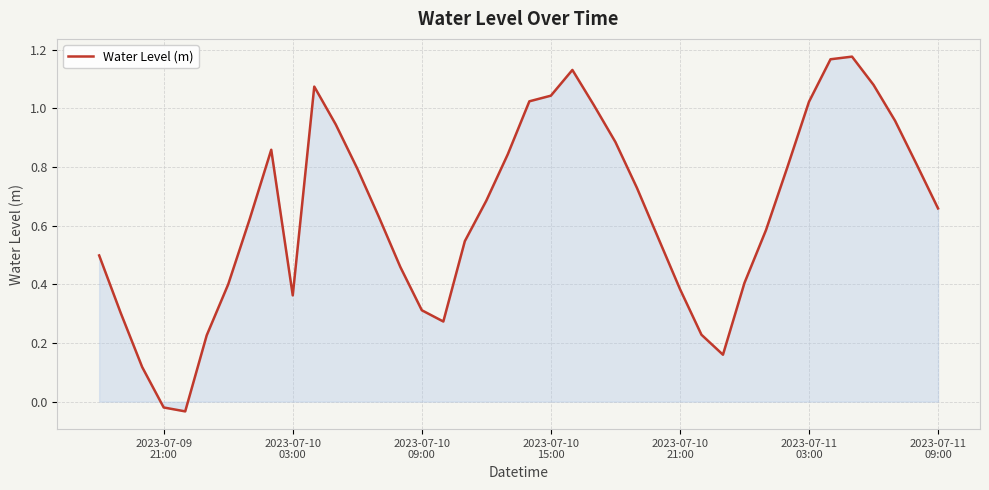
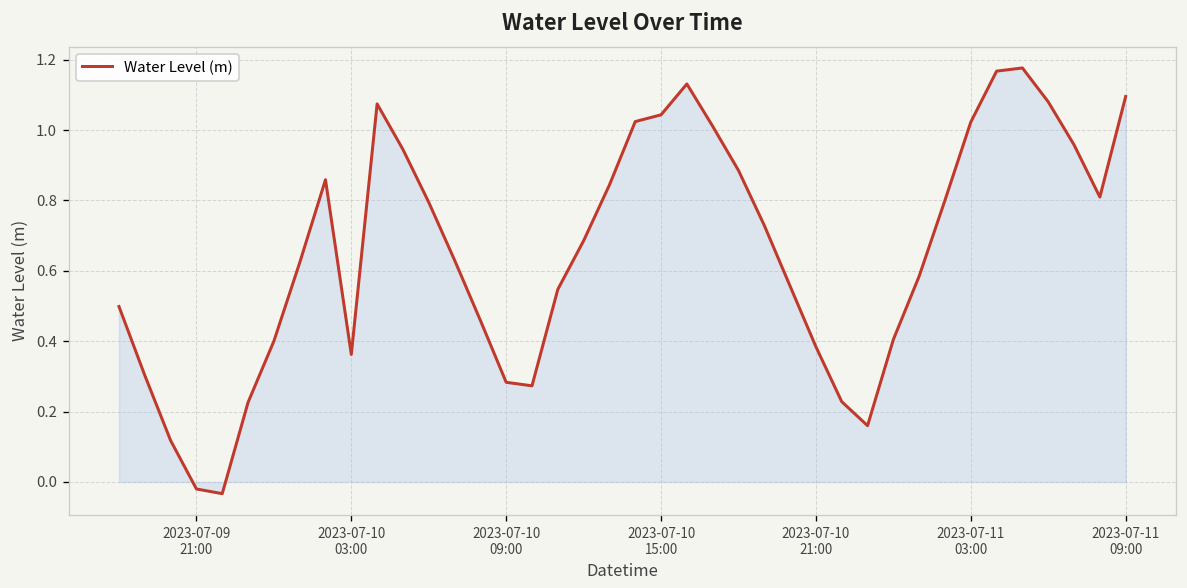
  {
    "Water Level (m)": {
      "2023-07-09 21:00": -0.02,
-     "2023-07-10 09:00": 0.31,
-     "2023-07-11 09:00": 0.66
+     "2023-07-10 09:00": 0.28,
+     "2023-07-11 09:00": 1.10
    }
  }
